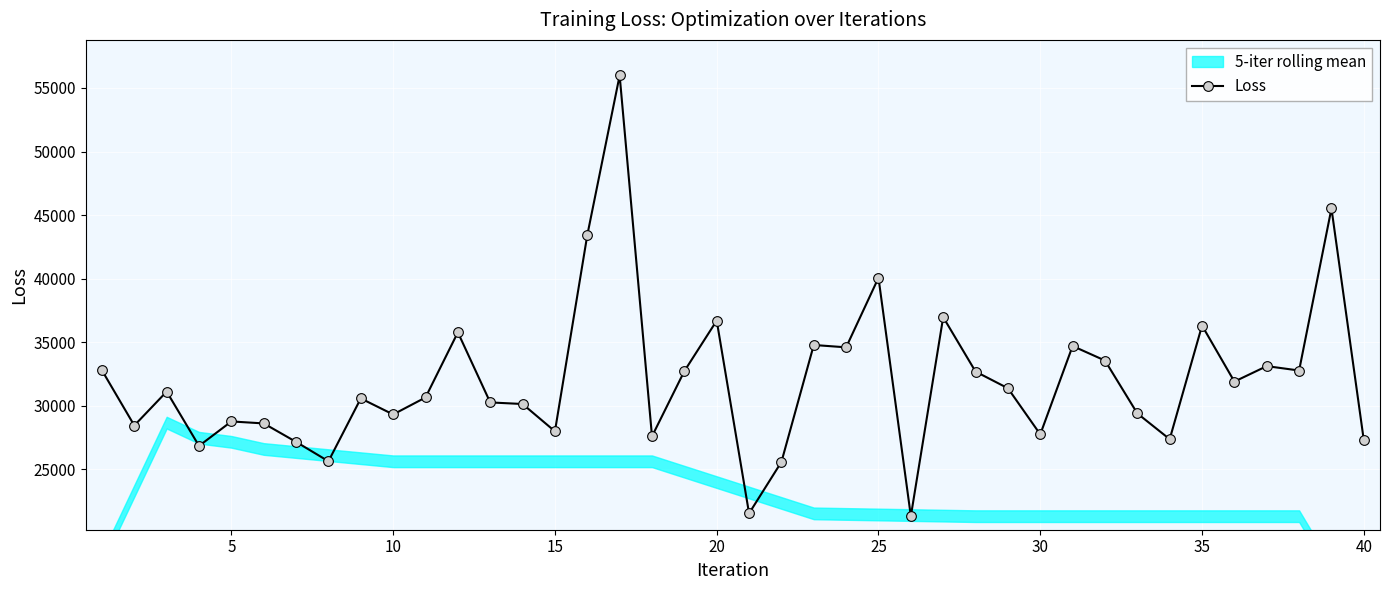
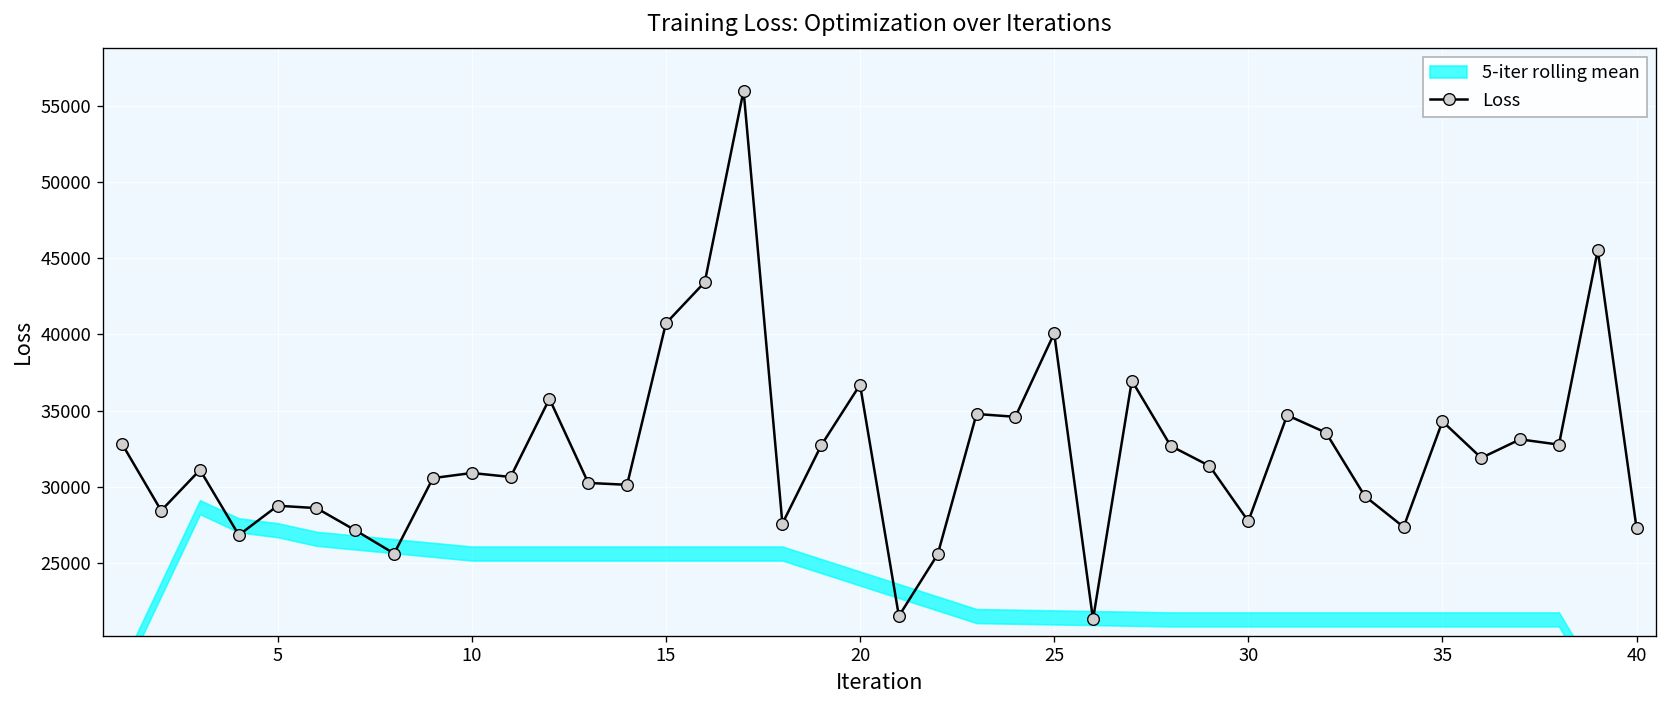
  {
    "Loss": {
      "5": 28800,
-     "10": 29300,
-     "15": 28000,
+     "10": 30900,
+     "15": 40700,
      "20": 36700,
      "25": 40100,
      "30": 27800,
-     "35": 36300,
+     "35": 34300,
      "40": 27300
    }
  }
